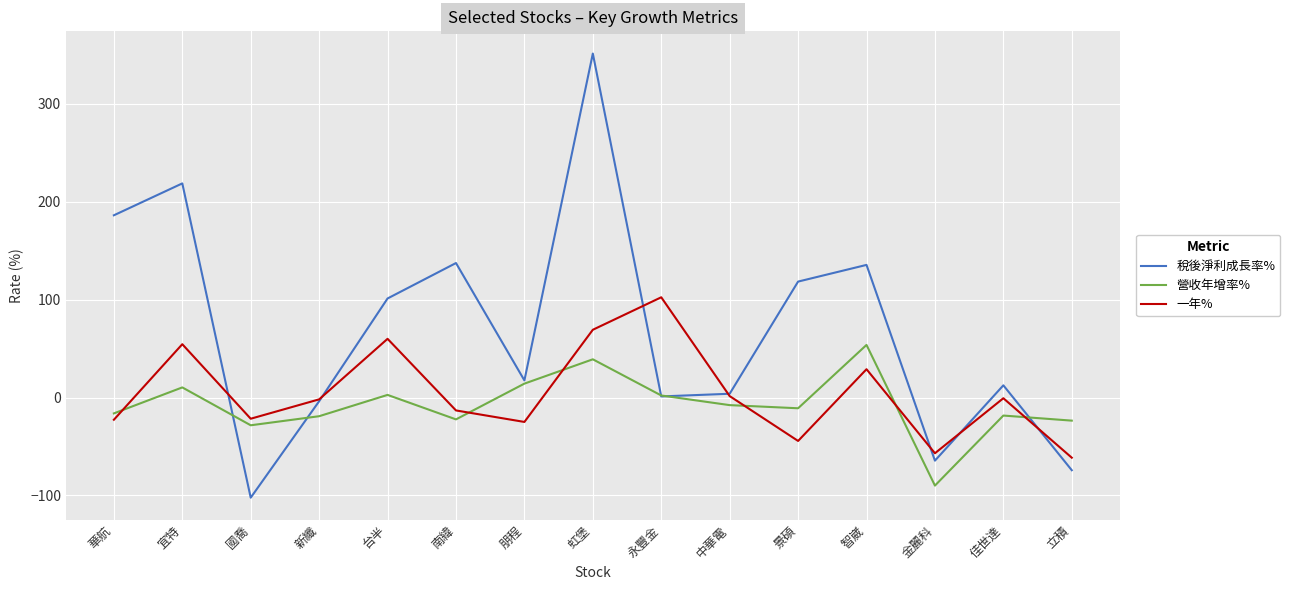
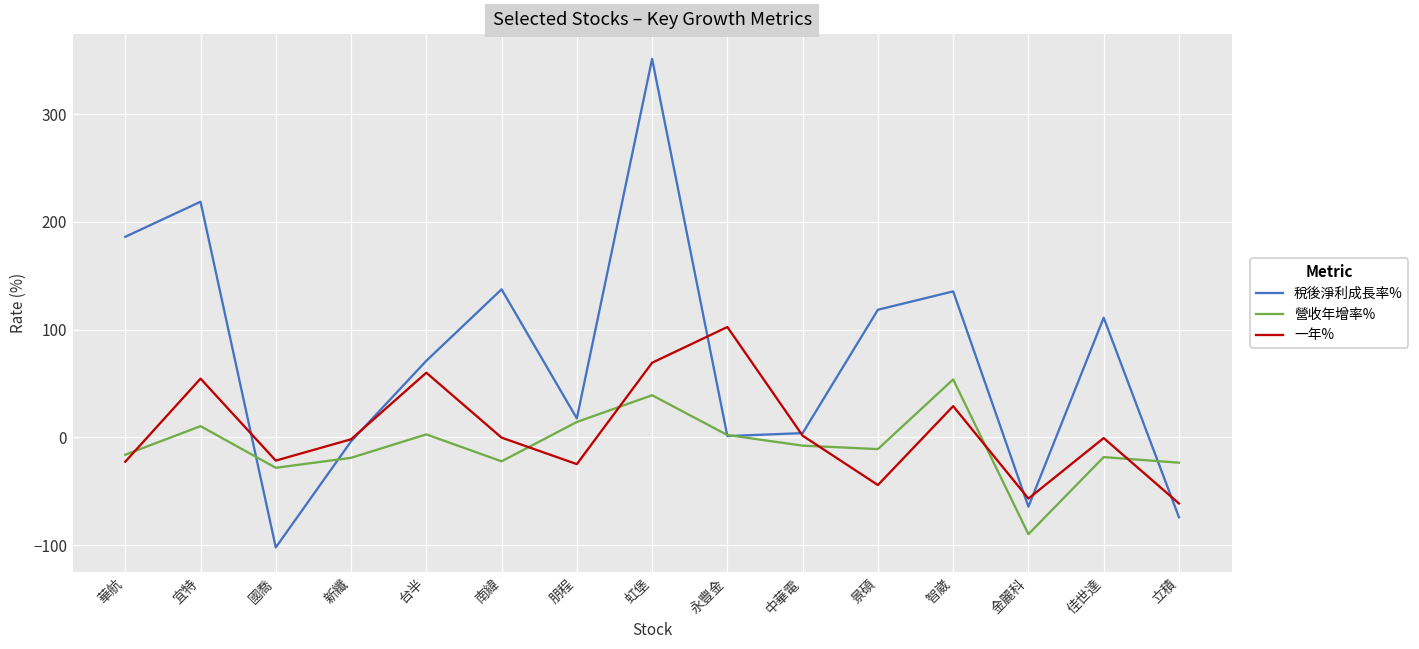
  {
    "稅後淨利成長率%": {
      "華航": 190,
      "宜特": 220,
      "國喬": -100,
-     "台半": 100,
+     "台半": 70,
      "南緯": 140,
      "朋程": 20,
      "虹堡": 350,
      "景碩": 120,
      "智崴": 140,
      "金麗科": -60,
-     "佳世達": 10,
+     "佳世達": 110,
      "立積": -70
    },
    "營收年增率%": {
      "華航": -20,
      "宜特": 10,
      "國喬": -30,
      "新纖": -20,
      "台半": 0,
      "南緯": -20,
      "朋程": 10,
      "虹堡": 40,
      "中華電": -10,
      "景碩": -10,
      "智崴": 50,
      "金麗科": -90,
      "佳世達": -20,
      "立積": -20
    },
    "一年%": {
      "華航": -20,
      "宜特": 50,
      "國喬": -20,
      "台半": 60,
-     "南緯": -10,
+     "南緯": 0,
      "朋程": -20,
      "虹堡": 70,
      "永豐金": 100,
      "景碩": -40,
      "智崴": 30,
      "金麗科": -60,
      "佳世達": 0,
      "立積": -60
    }
  }
